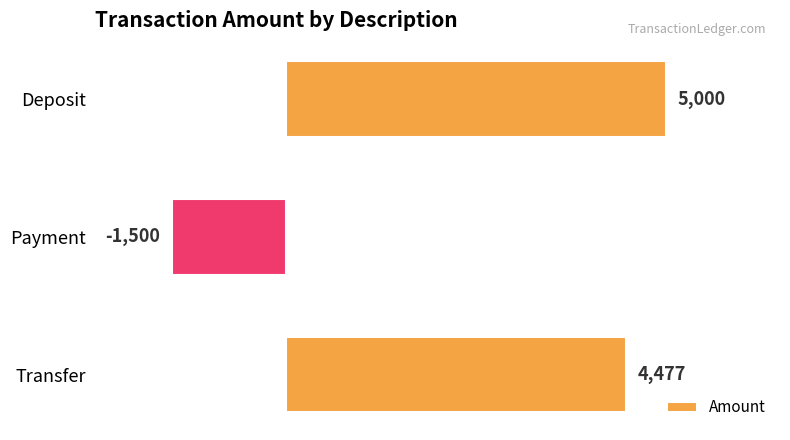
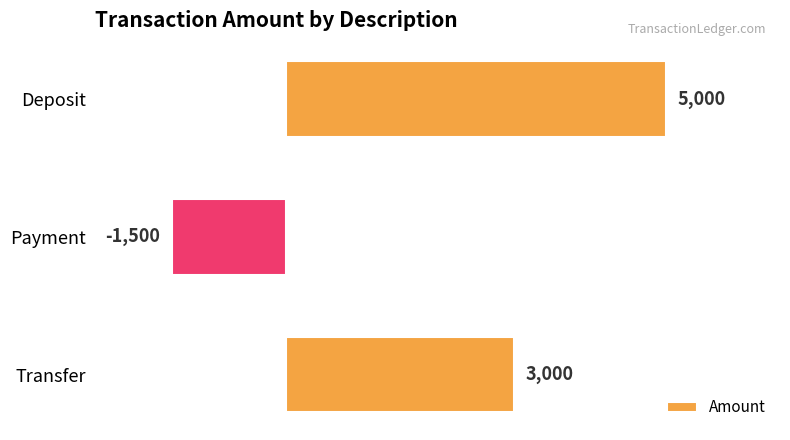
  {
    "Deposit": "5,000",
    "Payment": "-1,500",
-   "Transfer": "4,477"
+   "Transfer": "3,000"
  }
